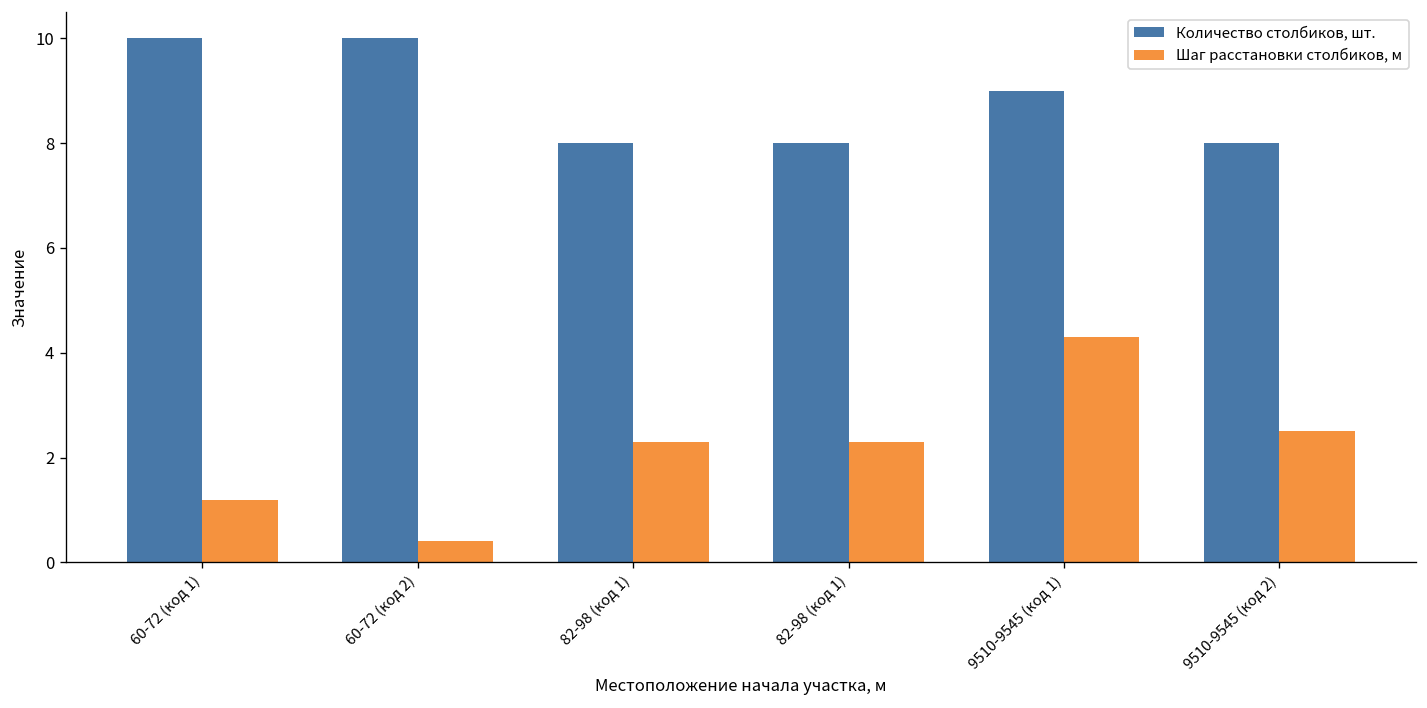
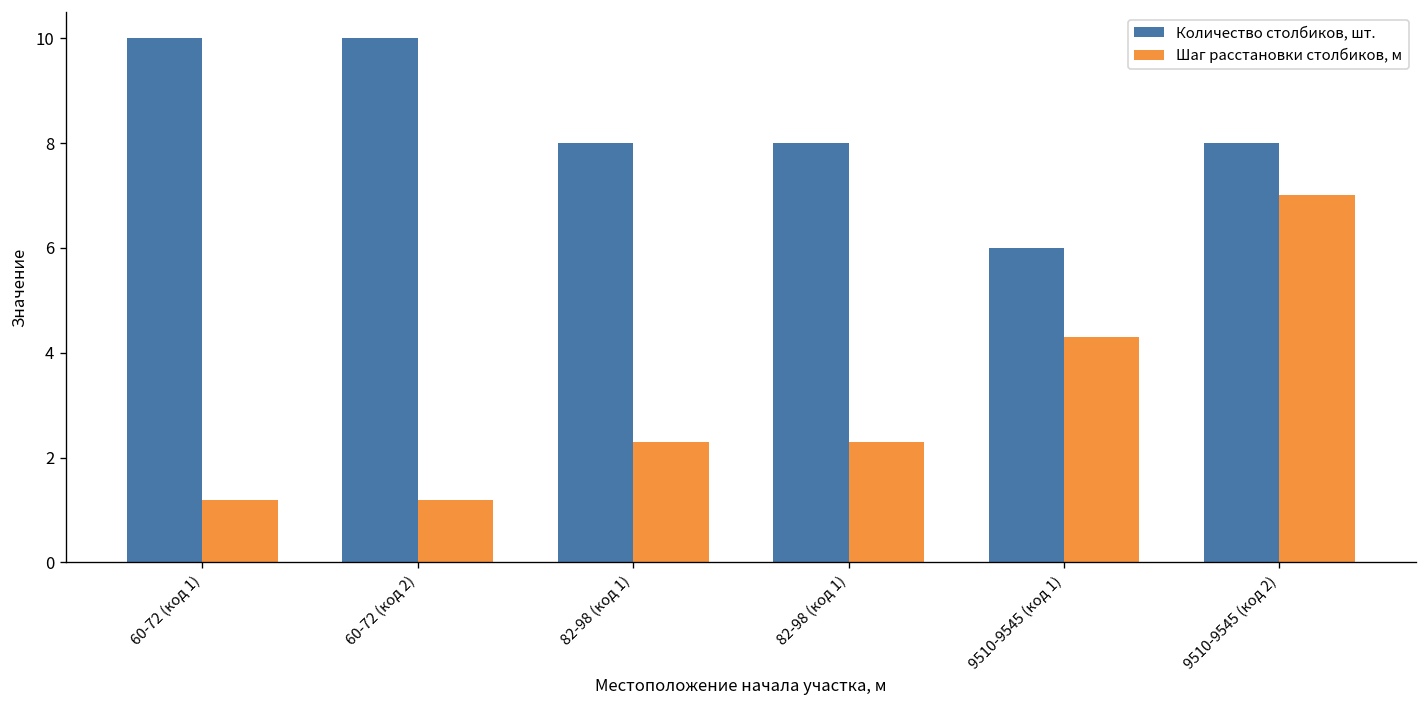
  {
    "Количество столбиков, шт.": {
      "60-72 (код 1)": 10,
      "60-72 (код 2)": 10,
-     "9510-9545 (код 1)": 9,
+     "9510-9545 (код 1)": 6,
      "9510-9545 (код 2)": 8
    },
    "Шаг расстановки столбиков, м": {
      "60-72 (код 1)": 1.2,
-     "60-72 (код 2)": 0.4,
+     "60-72 (код 2)": 1.2,
      "9510-9545 (код 1)": 4.3,
-     "9510-9545 (код 2)": 2.5
+     "9510-9545 (код 2)": 7.0
    }
  }
